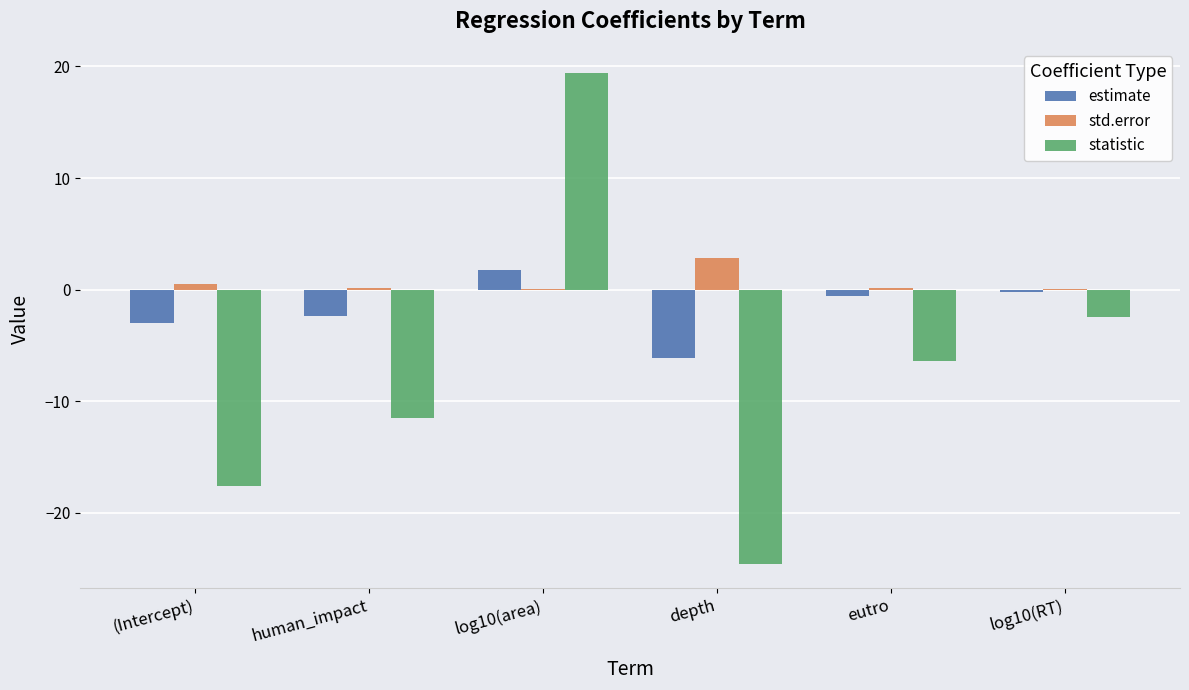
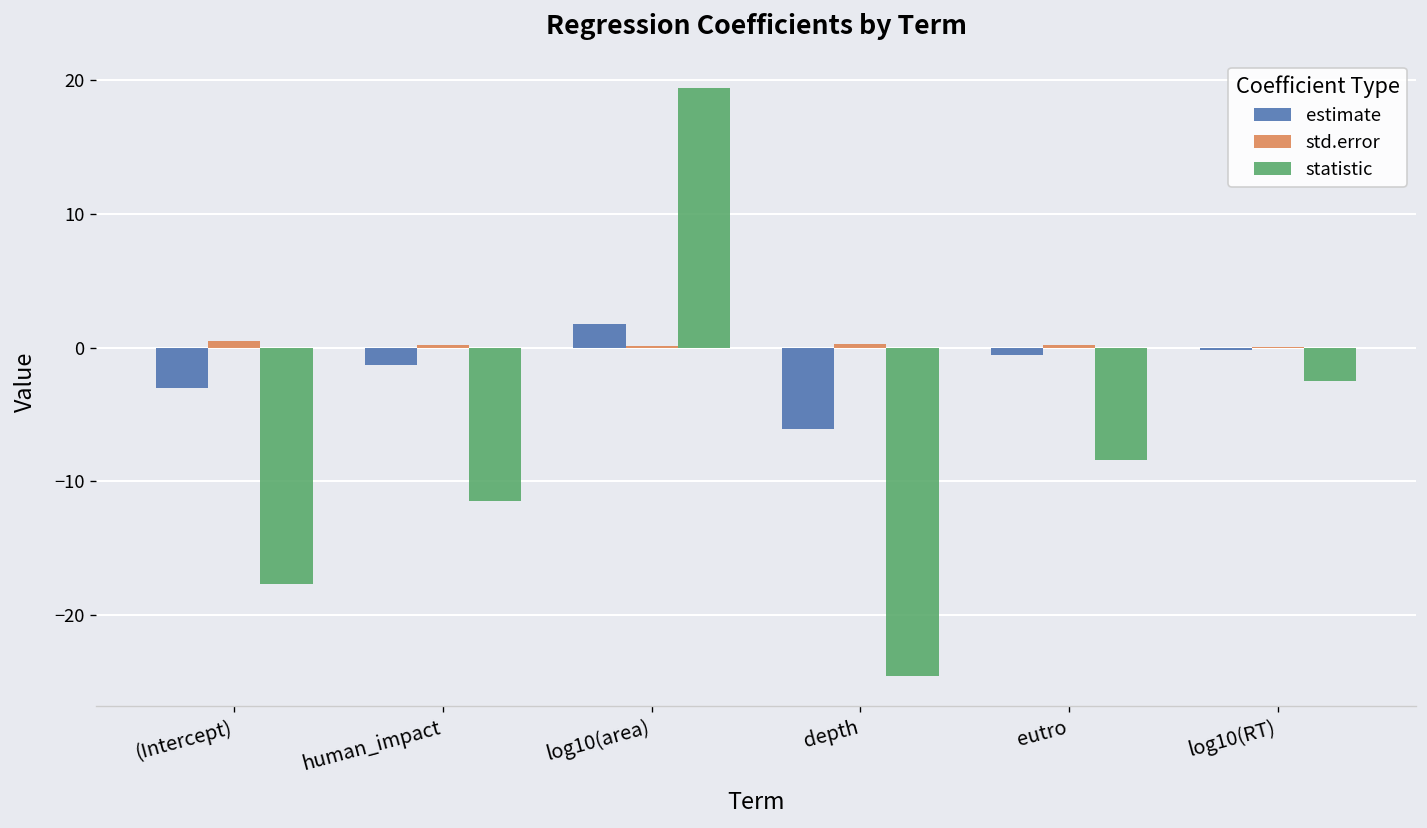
  {
    "estimate": {
      "(Intercept)": -3.0,
-     "human_impact": -2.4,
+     "human_impact": -1.3,
      "log10(area)": 1.8,
      "depth": -6.1,
      "eutro": -0.6
    },
    "std.error": {
      "(Intercept)": 0.5,
-     "depth": 2.8
+     "depth": 0.2
    },
    "statistic": {
      "(Intercept)": -17.6,
      "human_impact": -11.5,
      "log10(area)": 19.4,
      "depth": -24.6,
-     "eutro": -6.4,
+     "eutro": -8.4,
      "log10(RT)": -2.5
    }
  }
